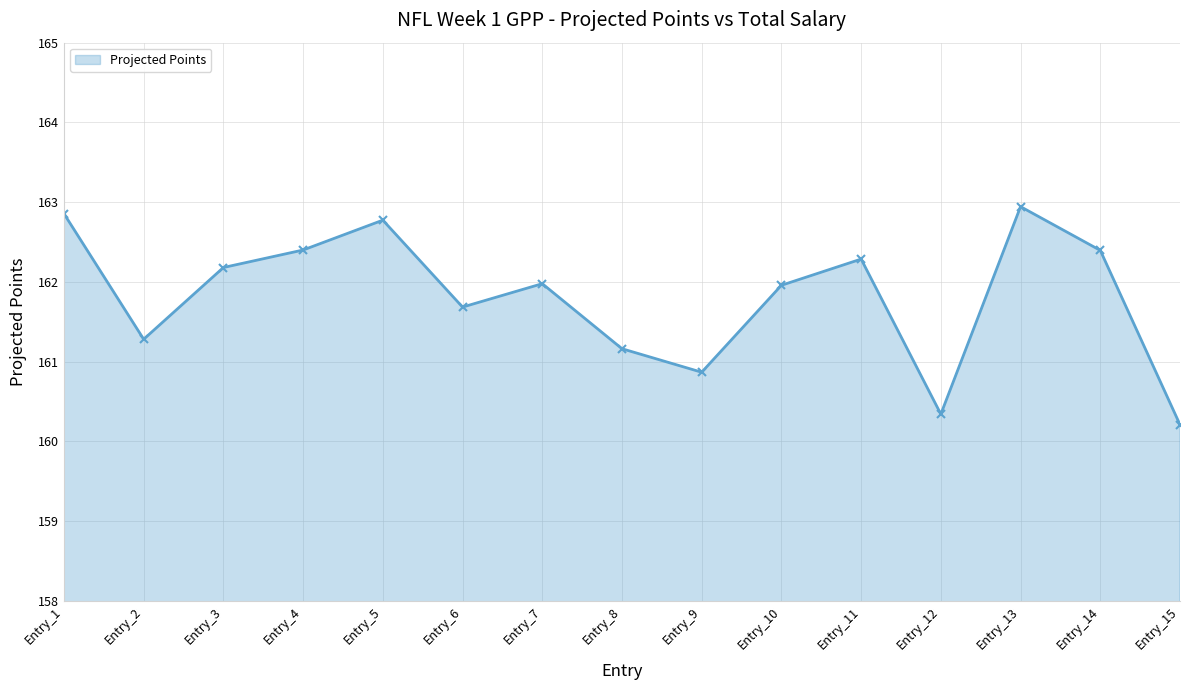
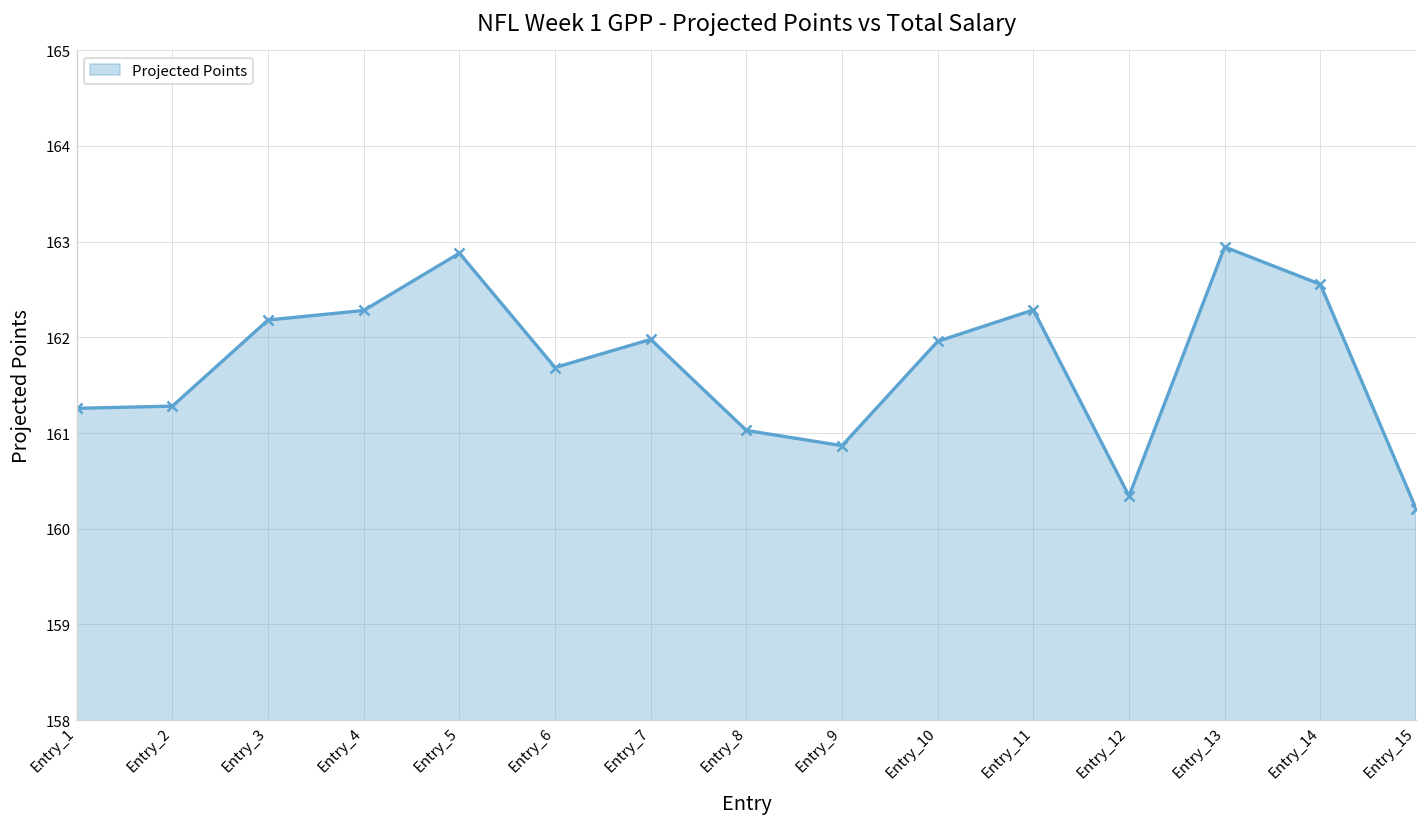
  {
-   "Entry_1": 162.9,
+   "Entry_1": 161.3,
    "Entry_2": 161.3,
    "Entry_3": 162.2,
-   "Entry_4": 162.4,
-   "Entry_5": 162.8,
+   "Entry_4": 162.3,
+   "Entry_5": 162.9,
    "Entry_6": 161.7,
    "Entry_7": 162.0,
-   "Entry_8": 161.2,
+   "Entry_8": 161.0,
    "Entry_9": 160.9,
    "Entry_10": 162.0,
    "Entry_11": 162.3,
    "Entry_12": 160.3,
    "Entry_13": 162.9,
-   "Entry_14": 162.4,
+   "Entry_14": 162.6,
    "Entry_15": 160.2
  }
